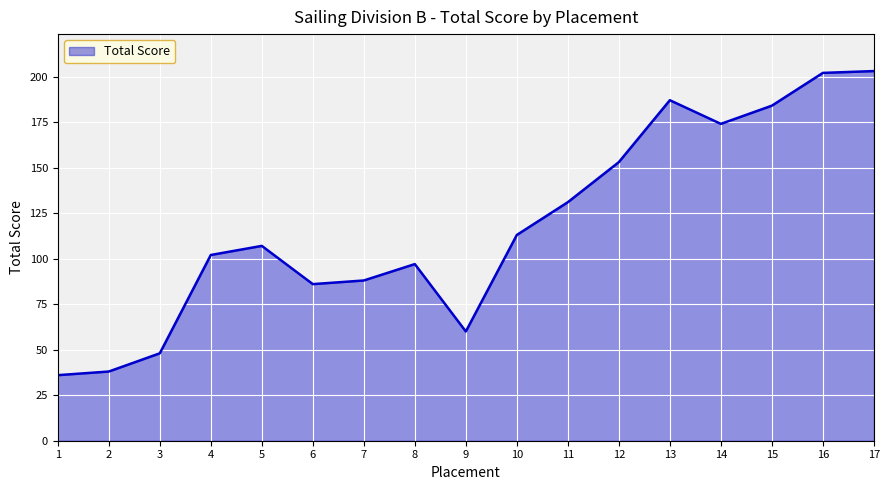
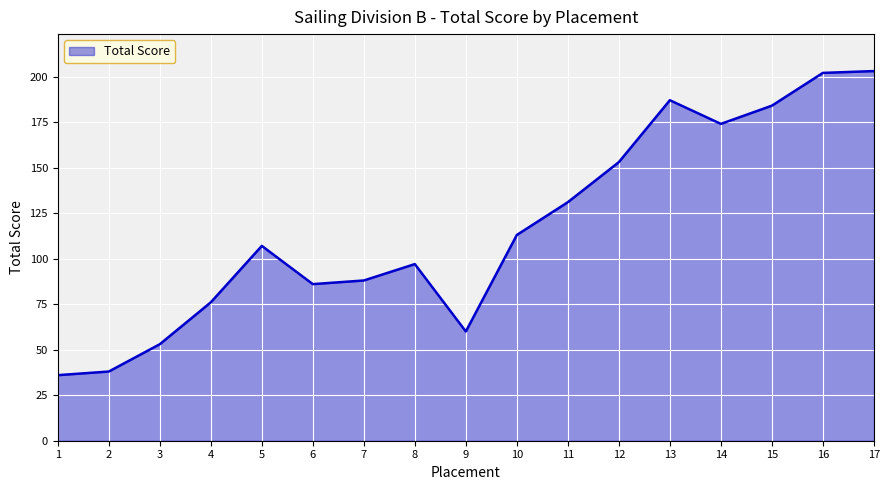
  {
    "1": 36,
    "2": 38,
-   "3": 48,
-   "4": 102,
+   "3": 53,
+   "4": 76,
    "5": 107,
    "6": 86,
    "7": 88,
    "8": 97,
    "9": 60,
    "10": 113,
    "11": 131,
    "12": 153,
    "13": 187,
    "14": 174,
    "15": 184,
    "16": 202,
    "17": 203
  }
